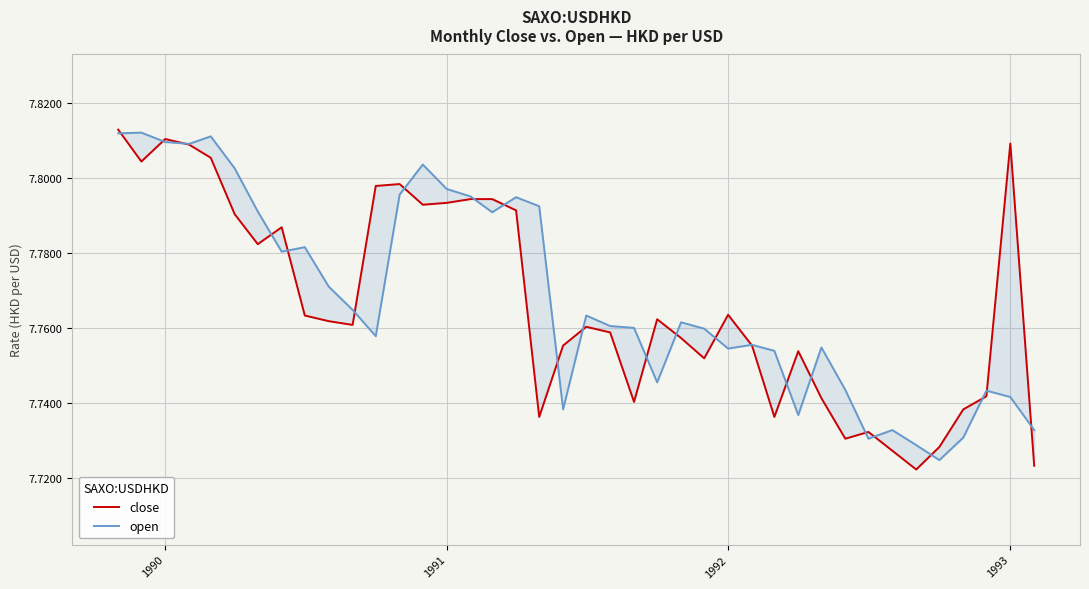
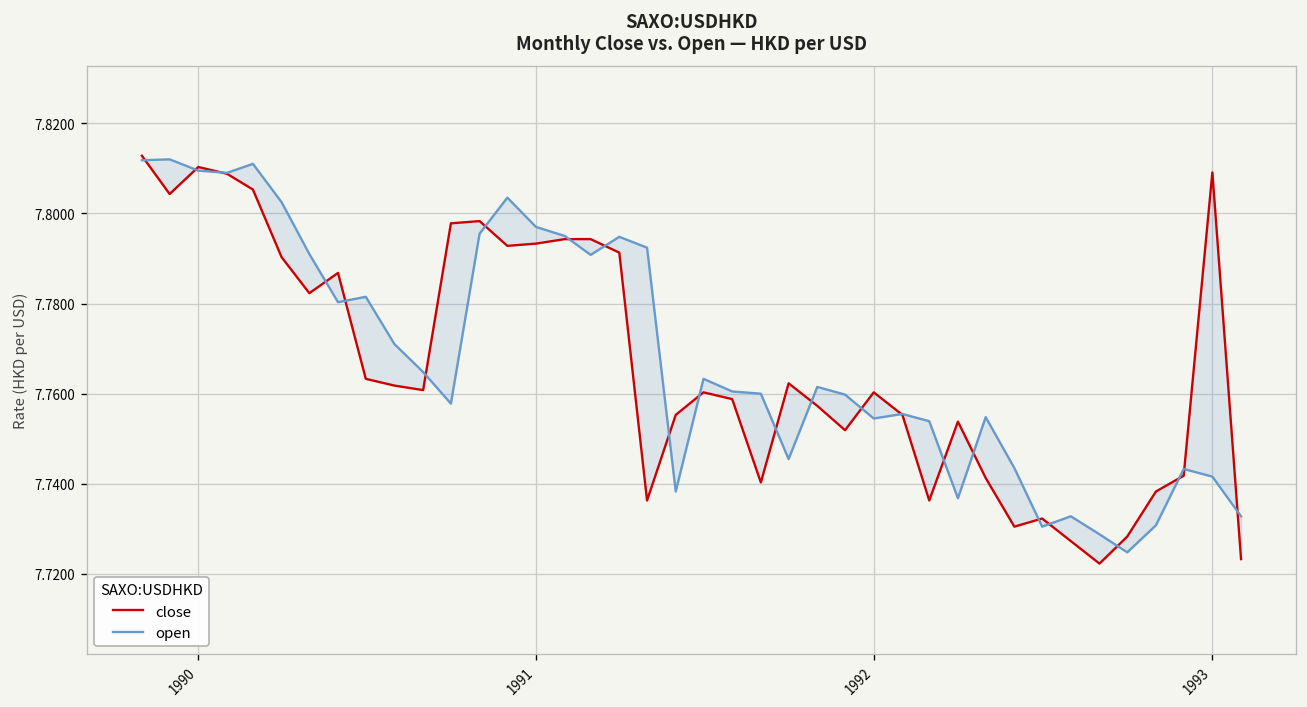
  {
    "close": {
      "1991": 7.793,
-     "1992": 7.764
+     "1992": 7.760
    }
  }
